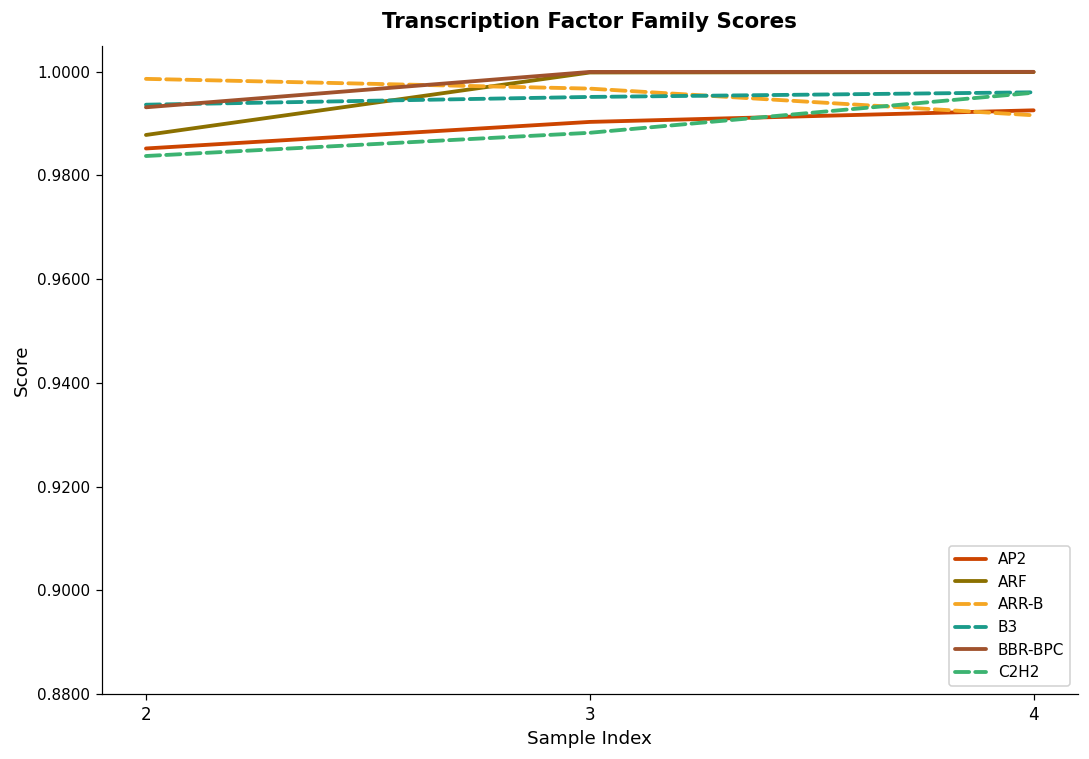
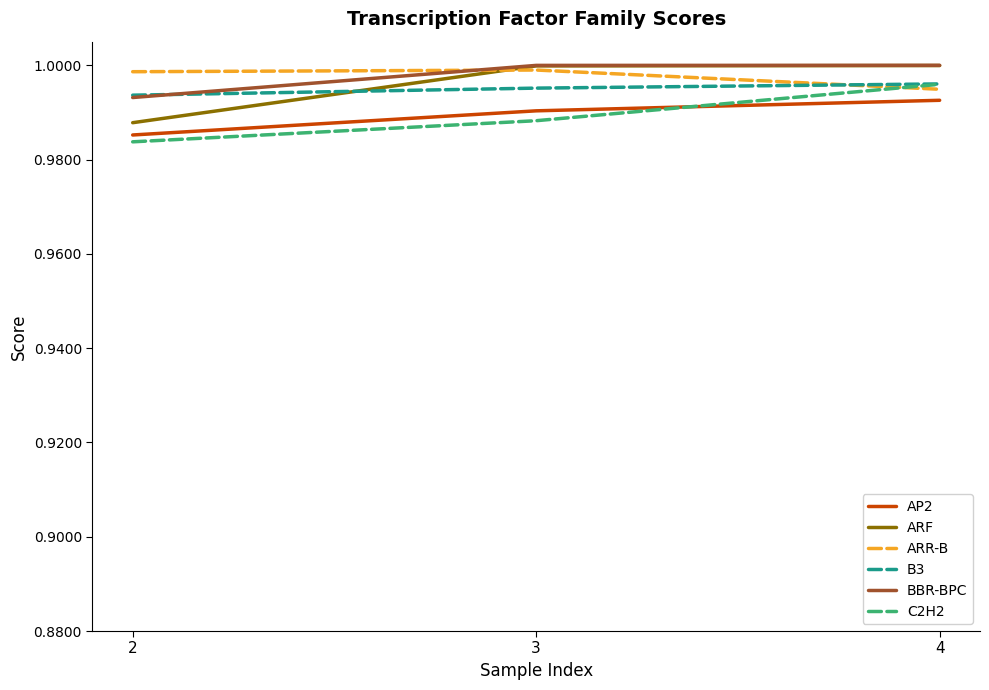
  {
    "AP2": {
      "2": 0.985,
      "3": 0.990,
      "4": 0.993
    },
    "ARR-B": {
      "2": 0.999,
-     "3": 0.997,
-     "4": 0.992
+     "3": 0.999,
+     "4": 0.995
    }
  }
